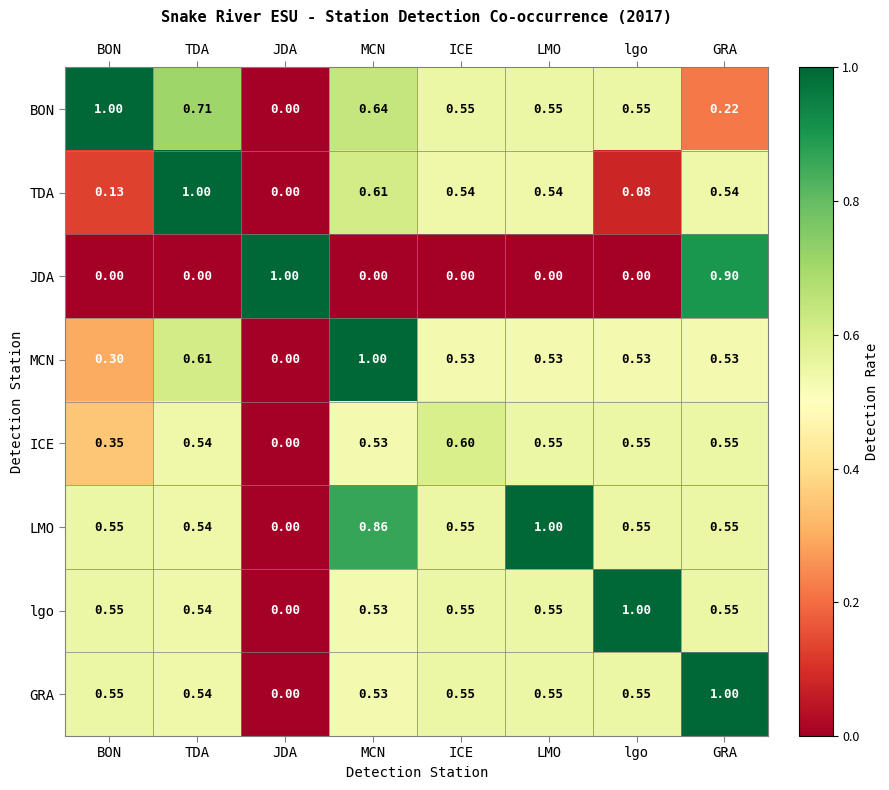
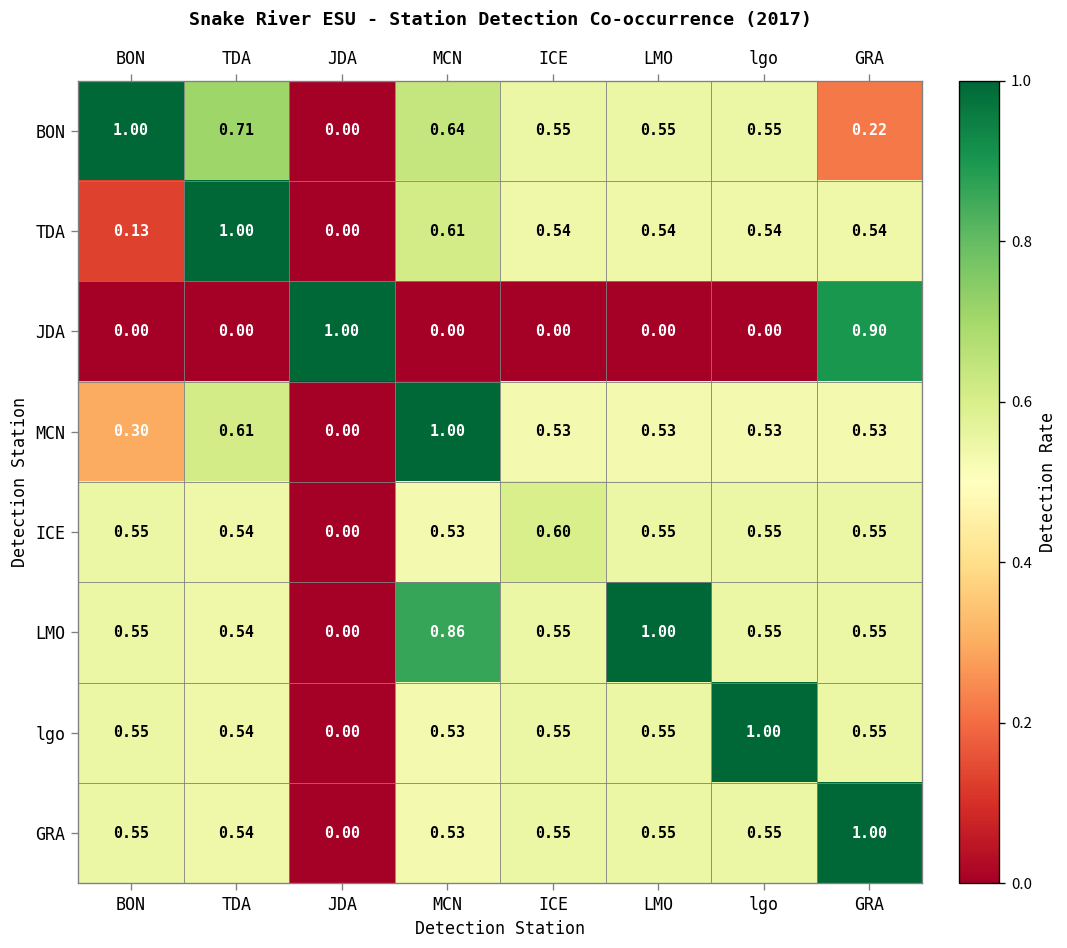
  {
    "BON": {
      "BON": 1.00,
      "TDA": 0.71,
      "JDA": 0.00,
      "MCN": 0.64,
      "ICE": 0.55,
      "LMO": 0.55,
      "lgo": 0.55,
      "GRA": 0.22
    },
    "TDA": {
      "BON": 0.13,
      "TDA": 1.00,
      "JDA": 0.00,
      "MCN": 0.61,
      "ICE": 0.54,
      "LMO": 0.54,
-     "lgo": 0.08,
+     "lgo": 0.54,
      "GRA": 0.54
    },
    "JDA": {
      "BON": 0.00,
      "TDA": 0.00,
      "JDA": 1.00,
      "MCN": 0.00,
      "ICE": 0.00,
      "LMO": 0.00,
      "lgo": 0.00,
      "GRA": 0.90
    },
    "MCN": {
      "BON": 0.30,
      "TDA": 0.61,
      "JDA": 0.00,
      "MCN": 1.00,
      "ICE": 0.53,
      "LMO": 0.53,
      "lgo": 0.53,
      "GRA": 0.53
    },
    "ICE": {
-     "BON": 0.35,
+     "BON": 0.55,
      "TDA": 0.54,
      "JDA": 0.00,
      "MCN": 0.53,
      "ICE": 0.60,
      "LMO": 0.55,
      "lgo": 0.55,
      "GRA": 0.55
    },
    "LMO": {
      "BON": 0.55,
      "TDA": 0.54,
      "JDA": 0.00,
      "MCN": 0.86,
      "ICE": 0.55,
      "LMO": 1.00,
      "lgo": 0.55,
      "GRA": 0.55
    },
    "lgo": {
      "BON": 0.55,
      "TDA": 0.54,
      "JDA": 0.00,
      "MCN": 0.53,
      "ICE": 0.55,
      "LMO": 0.55,
      "lgo": 1.00,
      "GRA": 0.55
    },
    "GRA": {
      "BON": 0.55,
      "TDA": 0.54,
      "JDA": 0.00,
      "MCN": 0.53,
      "ICE": 0.55,
      "LMO": 0.55,
      "lgo": 0.55,
      "GRA": 1.00
    }
  }
